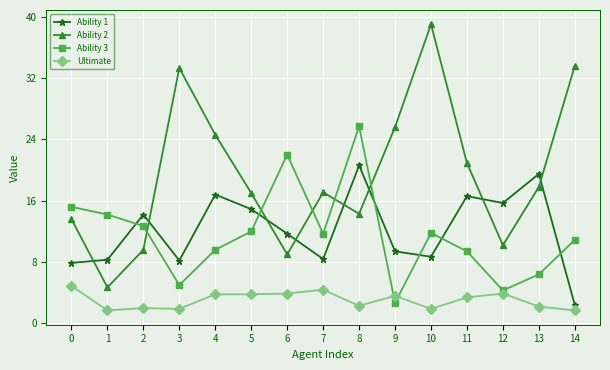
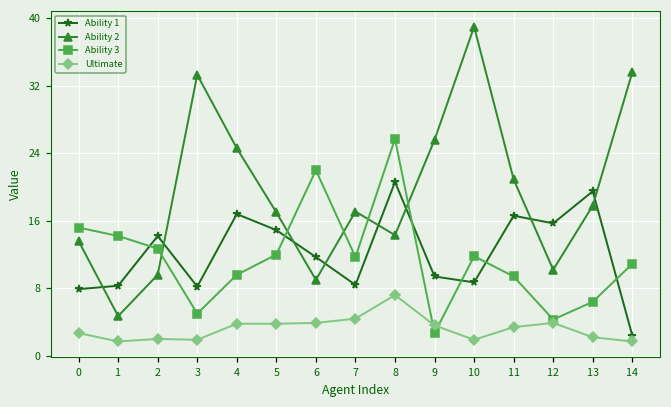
  {
    "Ultimate": {
-     "0": 5,
+     "0": 3,
      "1": 2,
      "2": 2,
      "3": 2,
      "4": 4,
      "5": 4,
      "6": 4,
      "7": 4,
-     "8": 2,
+     "8": 7,
      "9": 4,
      "10": 2,
      "11": 3,
      "12": 4,
      "13": 2,
      "14": 2
    }
  }
